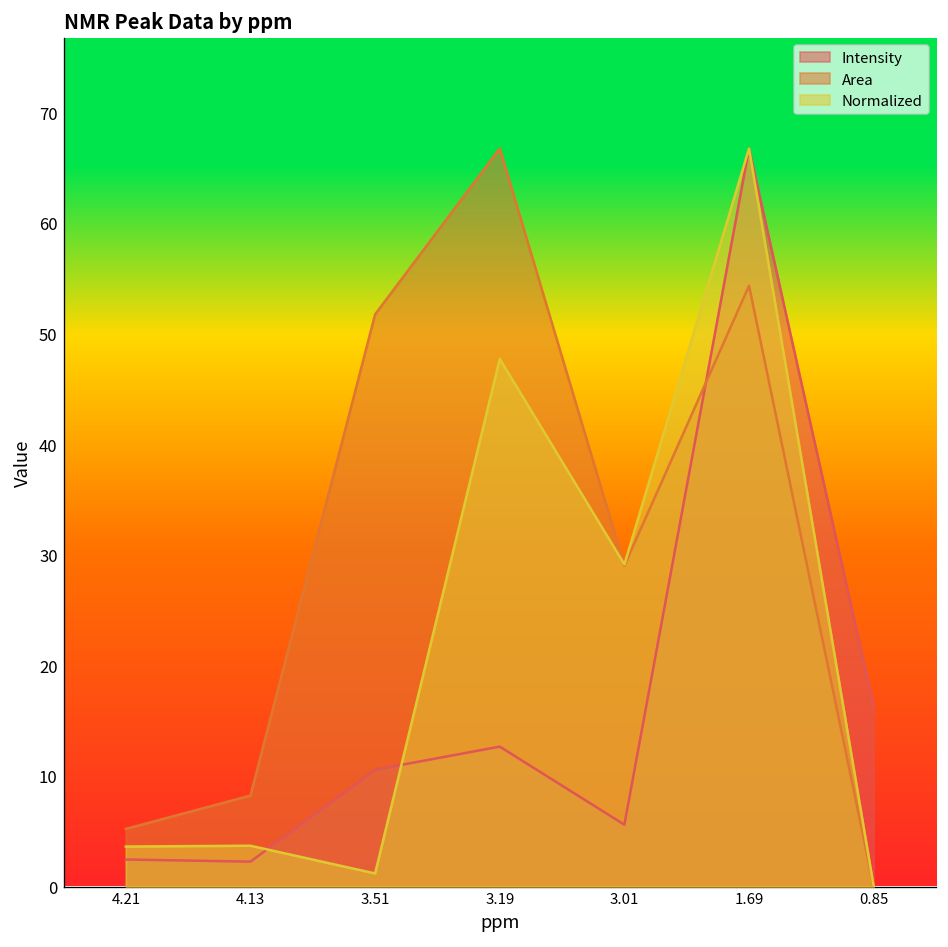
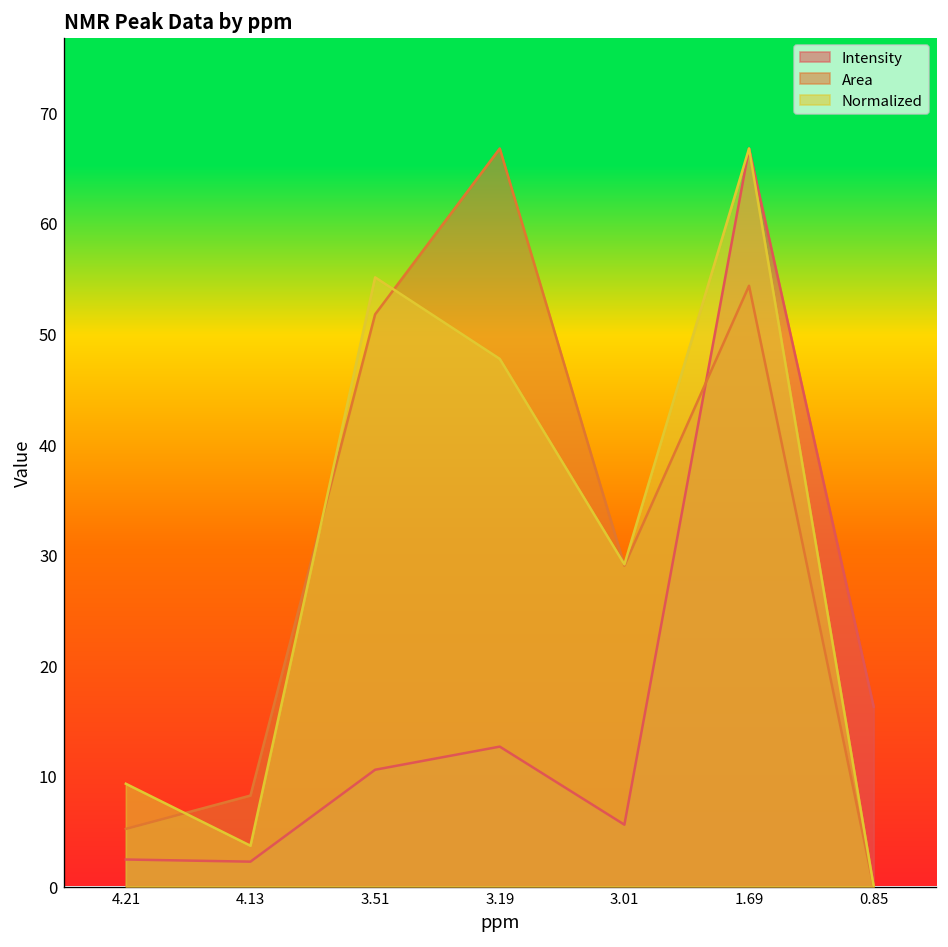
  {
    "Normalized": {
-     "4.21": 4,
+     "4.21": 9,
      "4.13": 4,
-     "3.51": 1,
+     "3.51": 55,
      "3.19": 48
    }
  }
